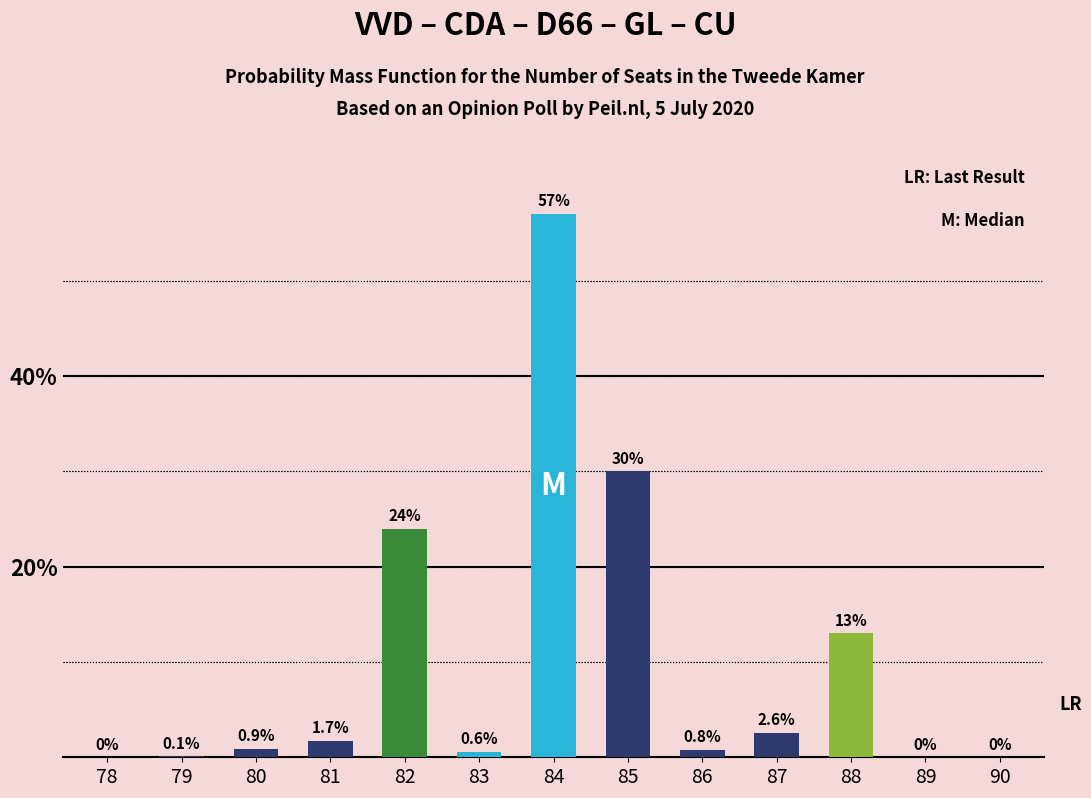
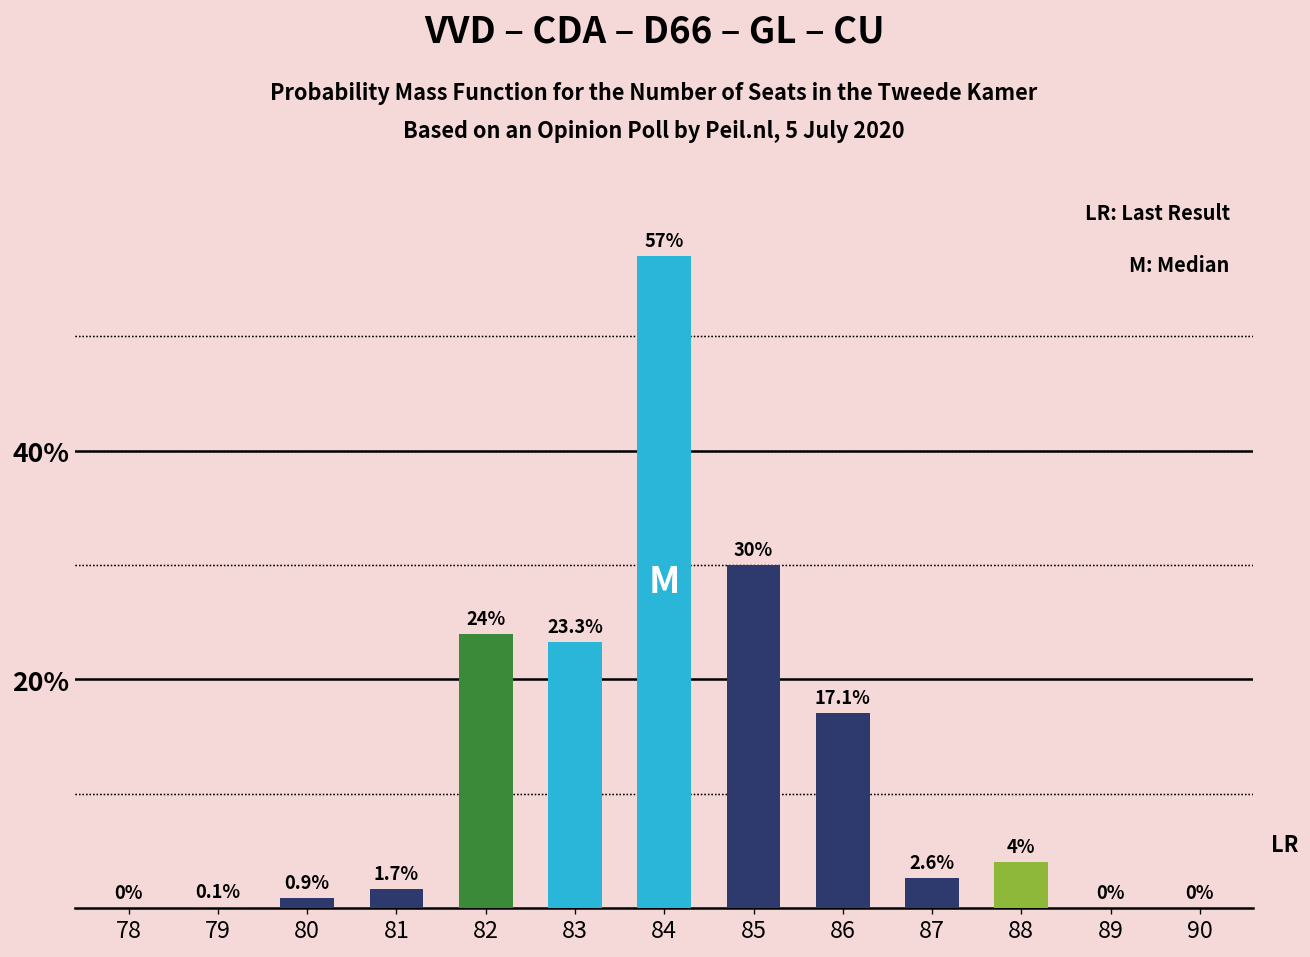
  {
    "78": "0%",
    "79": "0.1%",
    "80": "0.9%",
    "81": "1.7%",
    "82": "24%",
-   "83": "0.6%",
+   "83": "23.3%",
    "84": "57%",
    "85": "30%",
-   "86": "0.8%",
+   "86": "17.1%",
    "87": "2.6%",
-   "88": "13%",
+   "88": "4%",
    "89": "0%",
    "90": "0%"
  }
